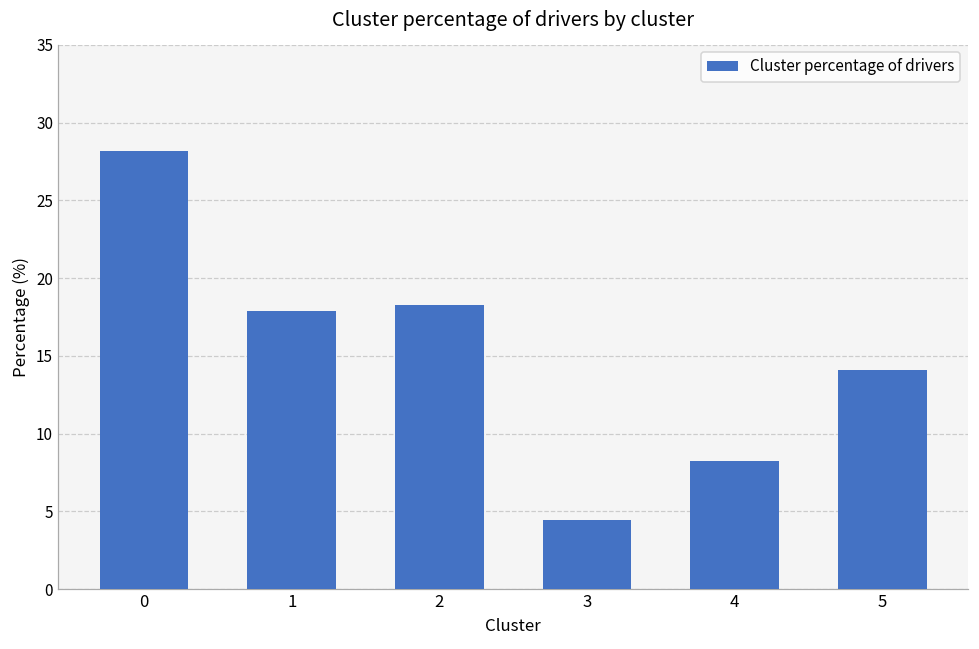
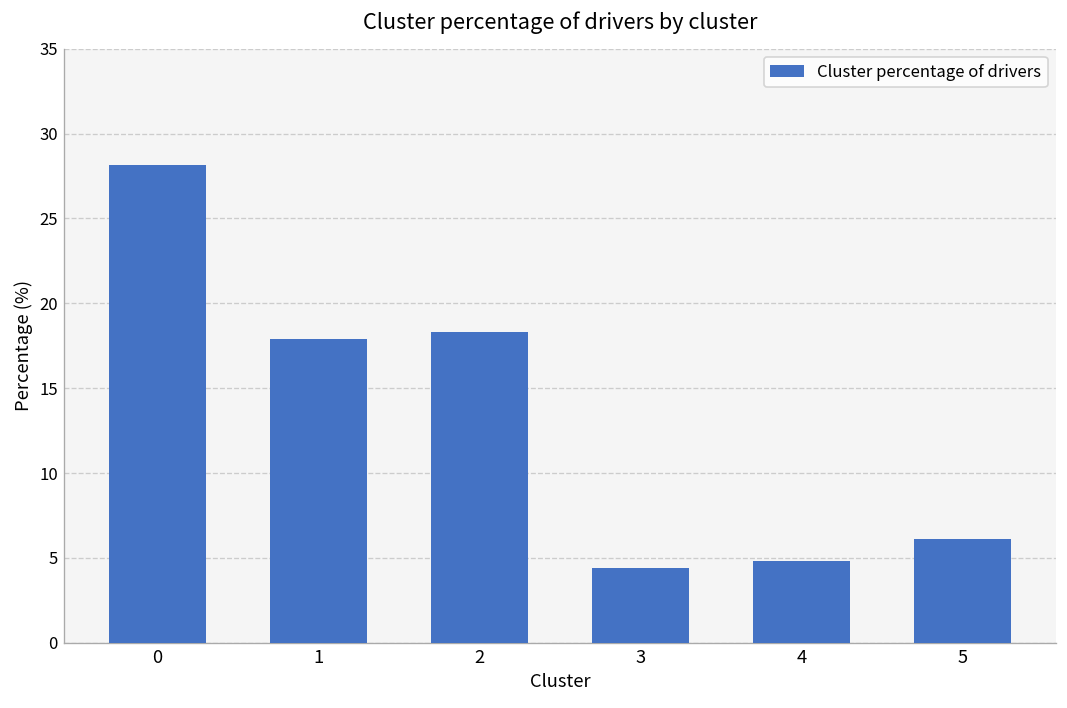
  {
    "0": 28.2,
    "1": 17.9,
    "2": 18.3,
    "3": 4.4,
-   "4": 8.3,
-   "5": 14.1
+   "4": 4.8,
+   "5": 6.1
  }
